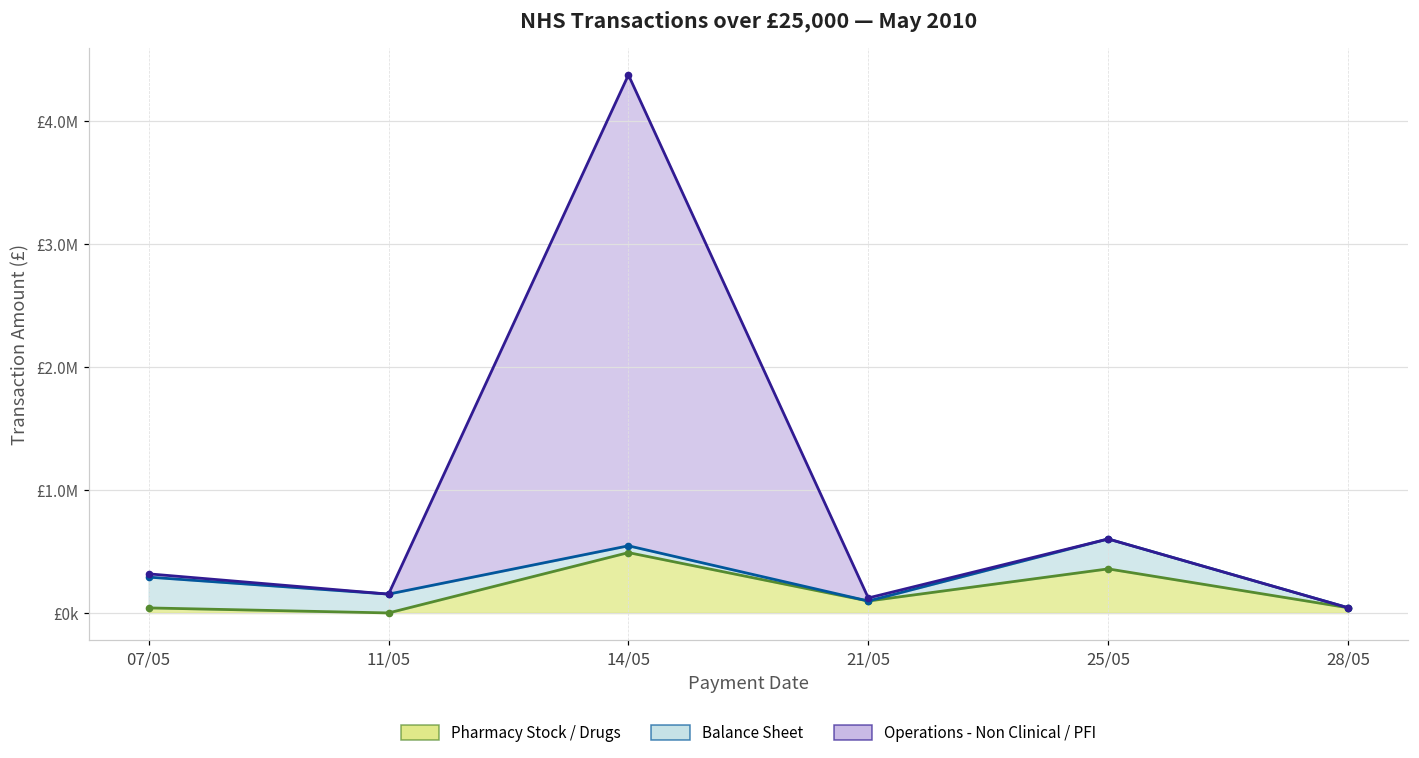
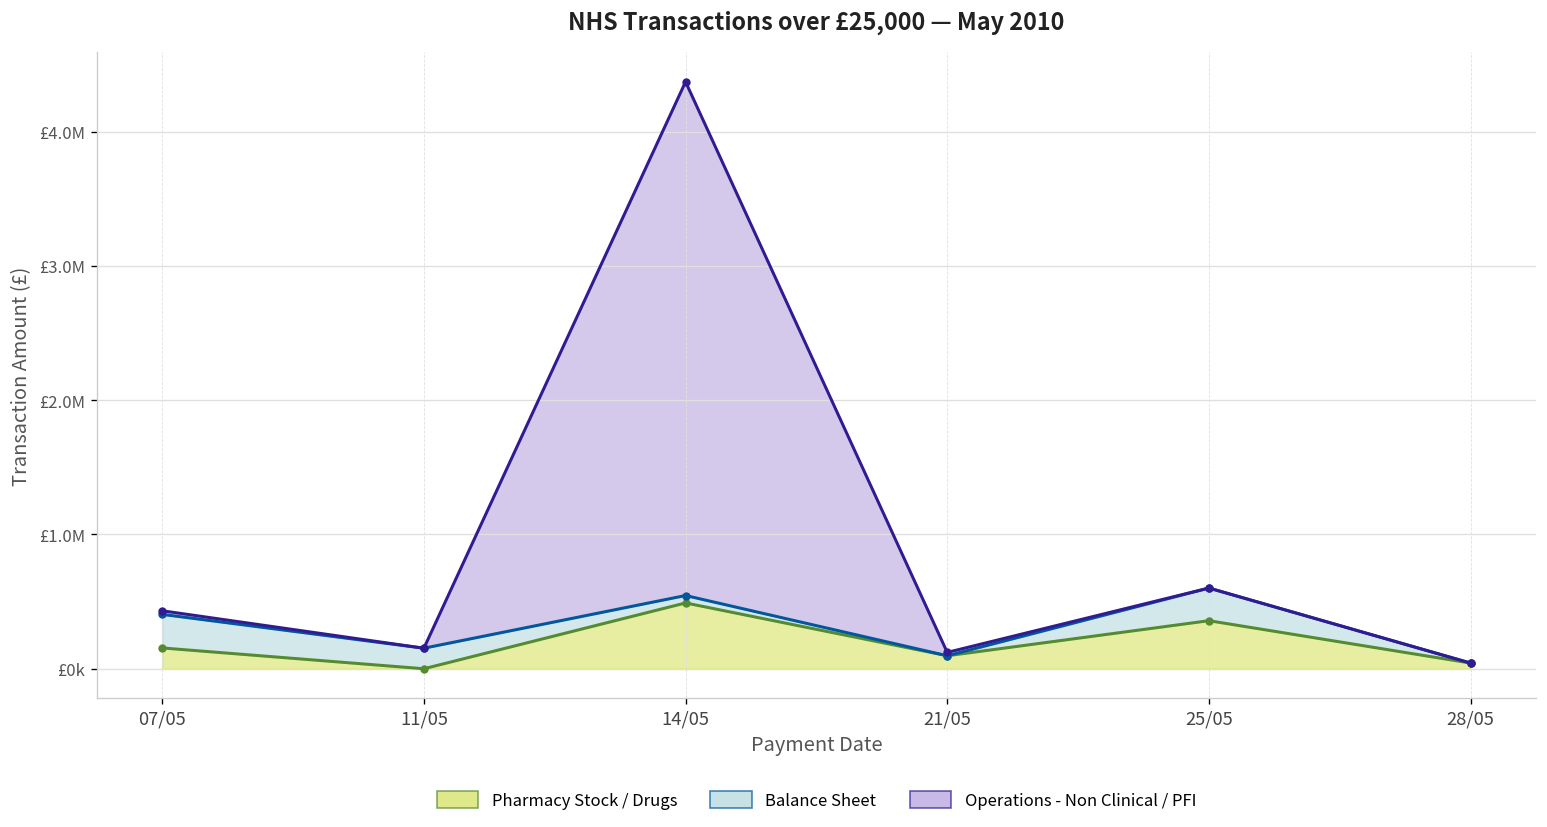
  {
    "Pharmacy Stock / Drugs": {
-     "07/05": "£40000",
+     "07/05": "£150000",
      "11/05": "£0",
      "14/05": "£490000",
      "25/05": "£360000"
    }
  }
